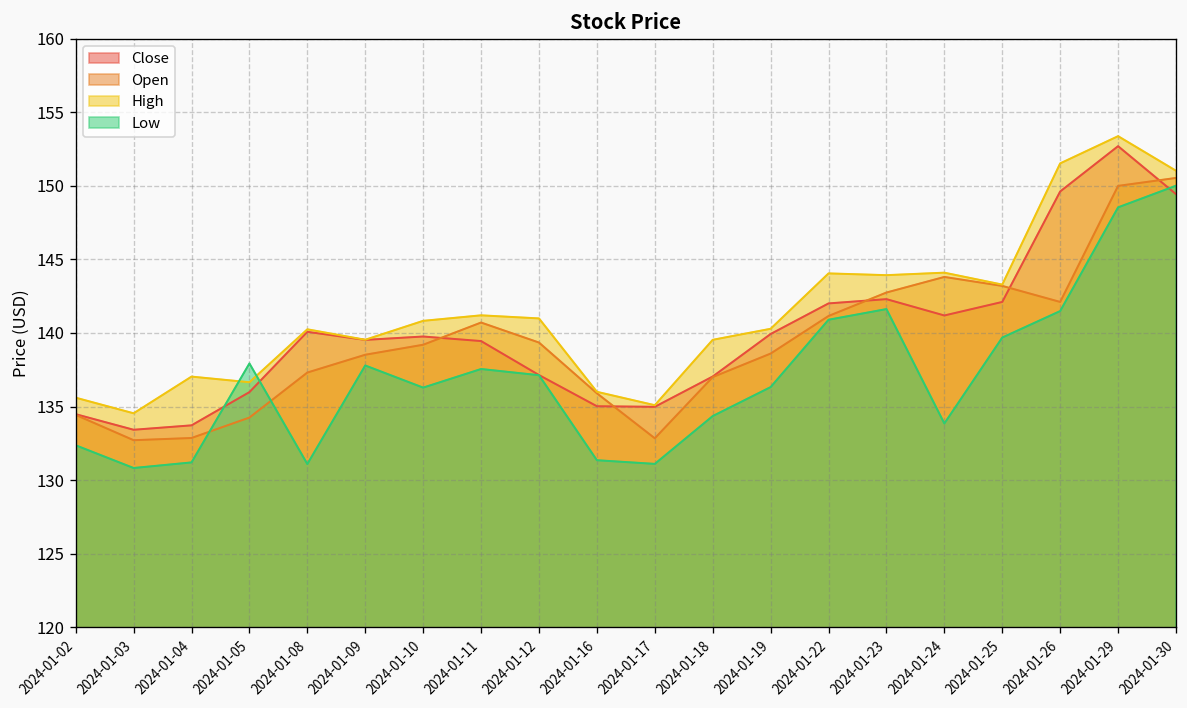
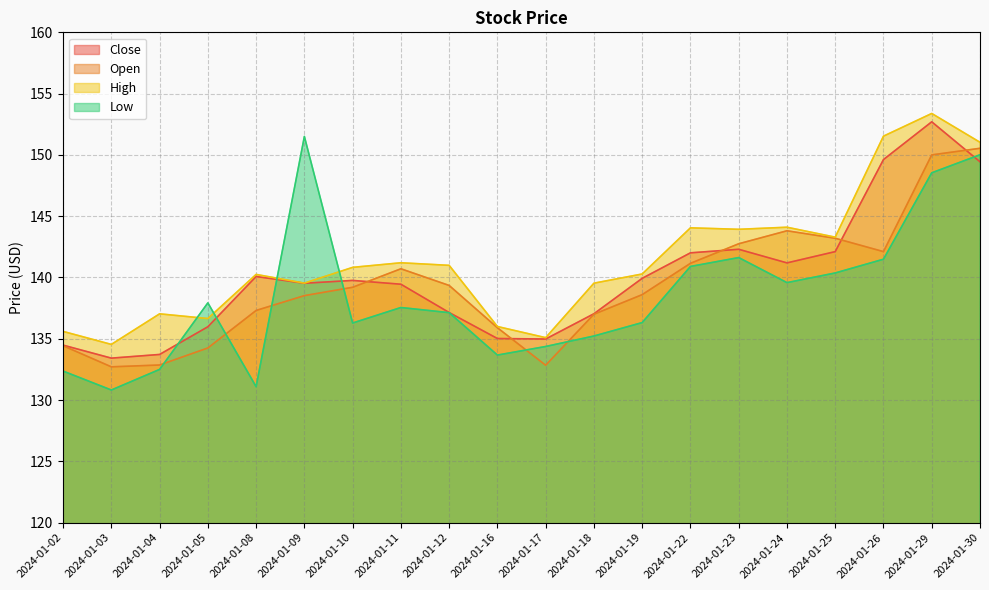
  {
    "Low": {
      "2024-01-02": 132.4,
      "2024-01-03": 130.8,
-     "2024-01-04": 131.2,
+     "2024-01-04": 132.5,
      "2024-01-05": 137.9,
      "2024-01-08": 131.1,
-     "2024-01-09": 137.8,
+     "2024-01-09": 151.5,
      "2024-01-10": 136.3,
      "2024-01-11": 137.6,
-     "2024-01-16": 131.3,
-     "2024-01-17": 131.1,
-     "2024-01-18": 134.4,
+     "2024-01-16": 133.7,
+     "2024-01-17": 134.4,
+     "2024-01-18": 135.2,
      "2024-01-19": 136.3,
      "2024-01-22": 140.9,
      "2024-01-23": 141.6,
-     "2024-01-24": 133.8,
-     "2024-01-25": 139.7,
+     "2024-01-24": 139.6,
+     "2024-01-25": 140.4,
      "2024-01-26": 141.5,
      "2024-01-29": 148.5,
      "2024-01-30": 150.0
    }
  }
